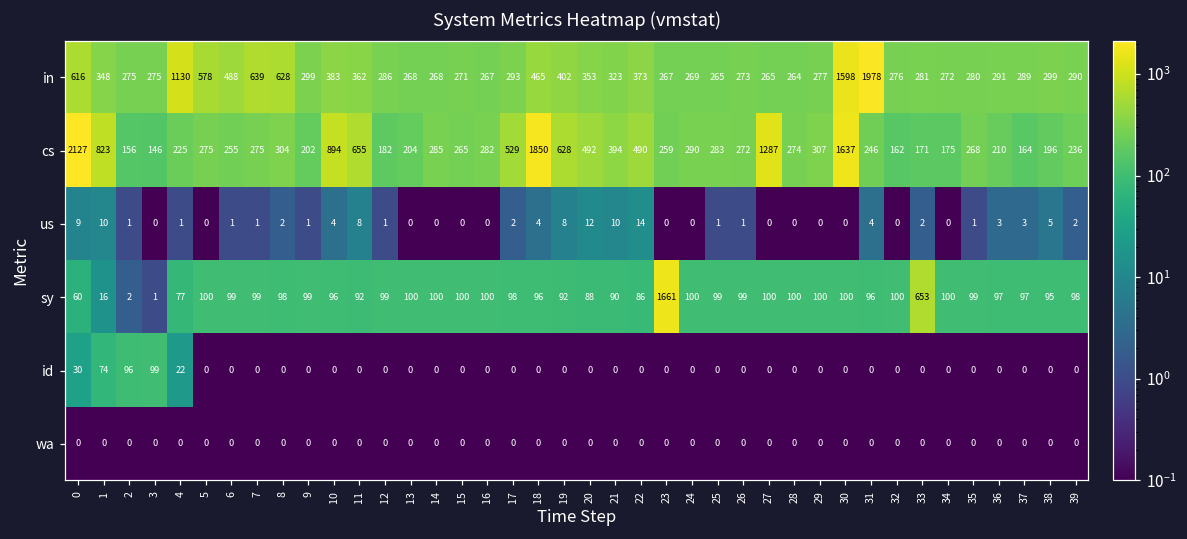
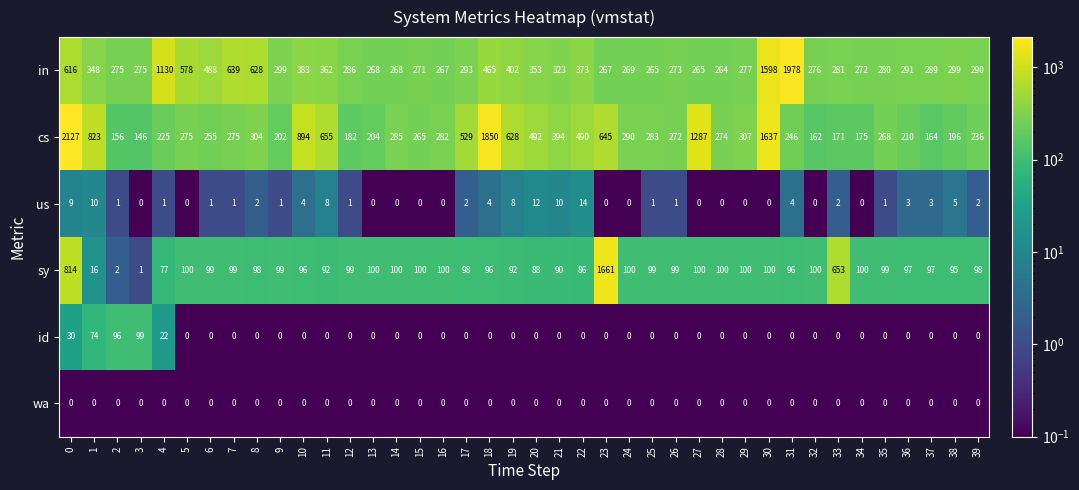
  {
    "cs": {
      "0": 2127,
      "1": 823,
      "2": 156,
      "3": 146,
      "4": 225,
      "5": 275,
      "6": 255,
      "7": 275,
      "8": 304,
      "9": 202,
      "10": 894,
      "11": 655,
      "12": 182,
      "13": 204,
      "14": 285,
      "15": 265,
      "16": 282,
      "17": 529,
      "18": 1850,
      "19": 628,
      "20": 492,
      "21": 394,
      "22": 490,
-     "23": 259,
+     "23": 645,
      "24": 290,
      "25": 283,
      "26": 272,
      "27": 1287,
      "28": 274,
      "29": 307,
      "30": 1637,
      "31": 246,
      "32": 162,
      "33": 171,
      "34": 175,
      "35": 268,
      "36": 210,
      "37": 164,
      "38": 196,
      "39": 236
    },
    "sy": {
-     "0": 60,
+     "0": 814,
      "1": 16,
      "2": 2,
      "3": 1,
      "4": 77,
      "5": 100,
      "6": 99,
      "7": 99,
      "8": 98,
      "9": 99,
      "10": 96,
      "11": 92,
      "12": 99,
      "13": 100,
      "14": 100,
      "15": 100,
      "16": 100,
      "17": 98,
      "18": 96,
      "19": 92,
      "20": 88,
      "21": 90,
      "22": 86,
      "23": 1661,
      "24": 100,
      "25": 99,
      "26": 99,
      "27": 100,
      "28": 100,
      "29": 100,
      "30": 100,
      "31": 96,
      "32": 100,
      "33": 653,
      "34": 100,
      "35": 99,
      "36": 97,
      "37": 97,
      "38": 95,
      "39": 98
    }
  }
